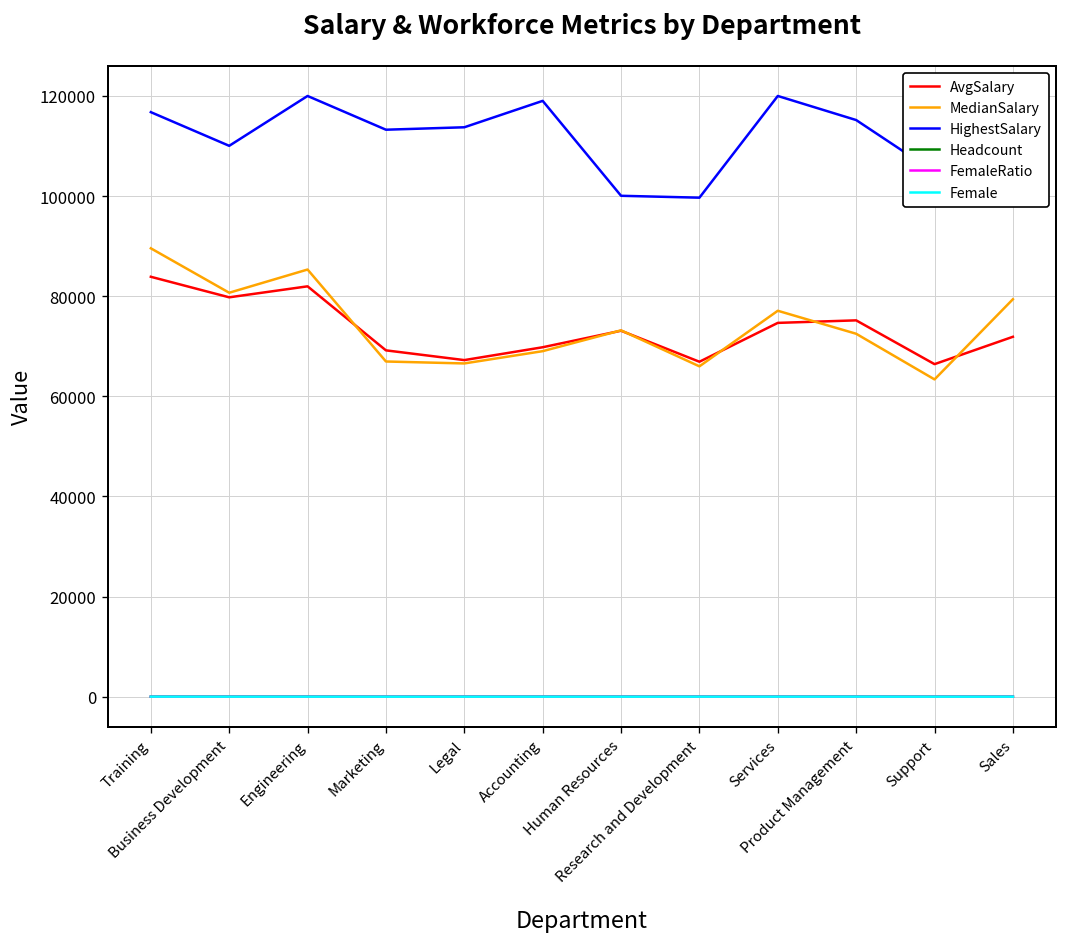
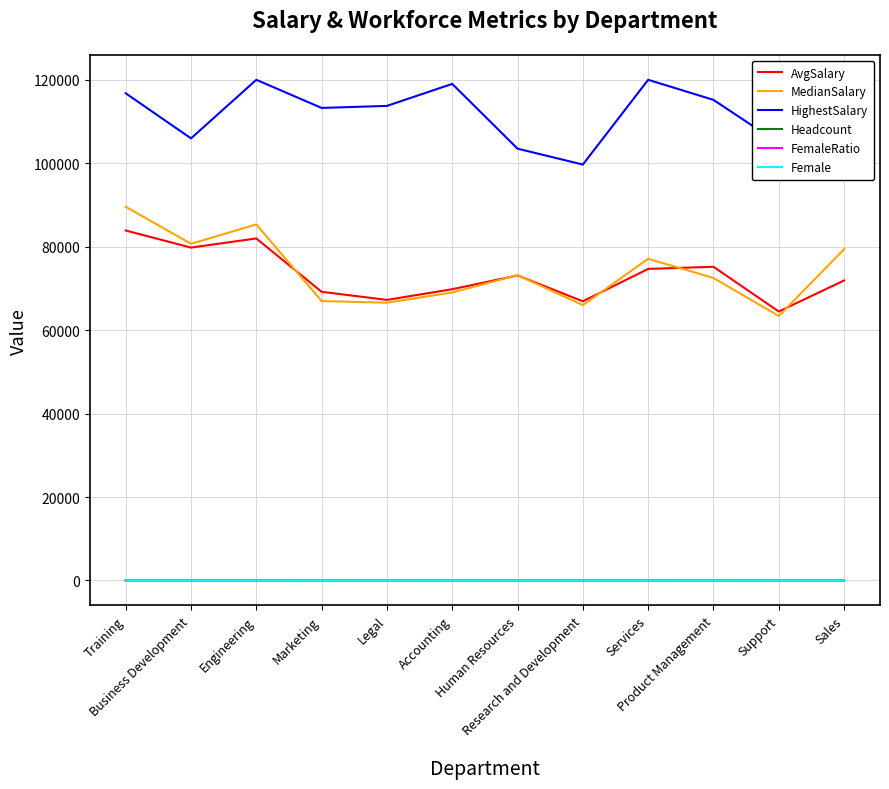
  {
    "AvgSalary": {
      "Training": 84000,
      "Business Development": 80000,
      "Engineering": 82000,
      "Marketing": 69000,
      "Legal": 67000,
      "Accounting": 70000,
      "Research and Development": 67000,
      "Services": 75000,
      "Product Management": 75000,
-     "Support": 66000,
+     "Support": 64000,
      "Sales": 72000
    },
    "MedianSalary": {
      "Training": 90000,
      "Business Development": 81000,
      "Engineering": 85000,
      "Marketing": 67000,
      "Legal": 67000,
      "Accounting": 69000,
      "Research and Development": 66000,
      "Services": 77000,
      "Product Management": 73000,
      "Support": 63000,
      "Sales": 79000
    },
    "HighestSalary": {
      "Training": 117000,
-     "Business Development": 110000,
+     "Business Development": 106000,
      "Engineering": 120000,
      "Marketing": 113000,
      "Legal": 114000,
      "Accounting": 119000,
-     "Human Resources": 100000,
+     "Human Resources": 103000,
      "Research and Development": 100000,
      "Services": 120000,
      "Product Management": 115000
    },
    "Female": {
      "Training": 0,
      "Business Development": 0,
      "Engineering": 0,
      "Marketing": 0,
      "Legal": 0,
      "Accounting": 0,
      "Human Resources": 0,
      "Research and Development": 0,
      "Services": 0,
      "Product Management": 0,
      "Support": 0,
      "Sales": 0
    }
  }
